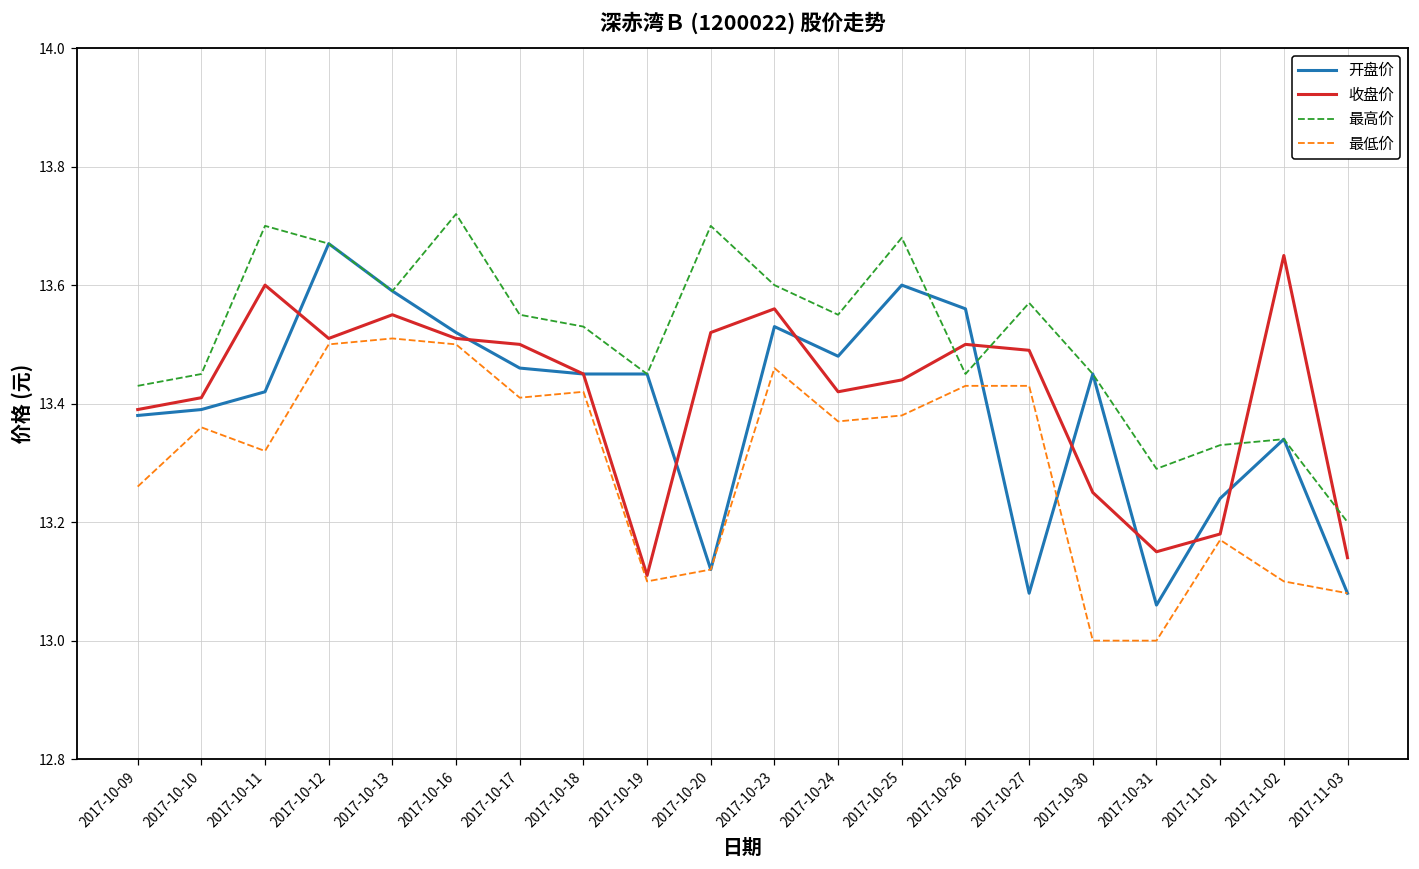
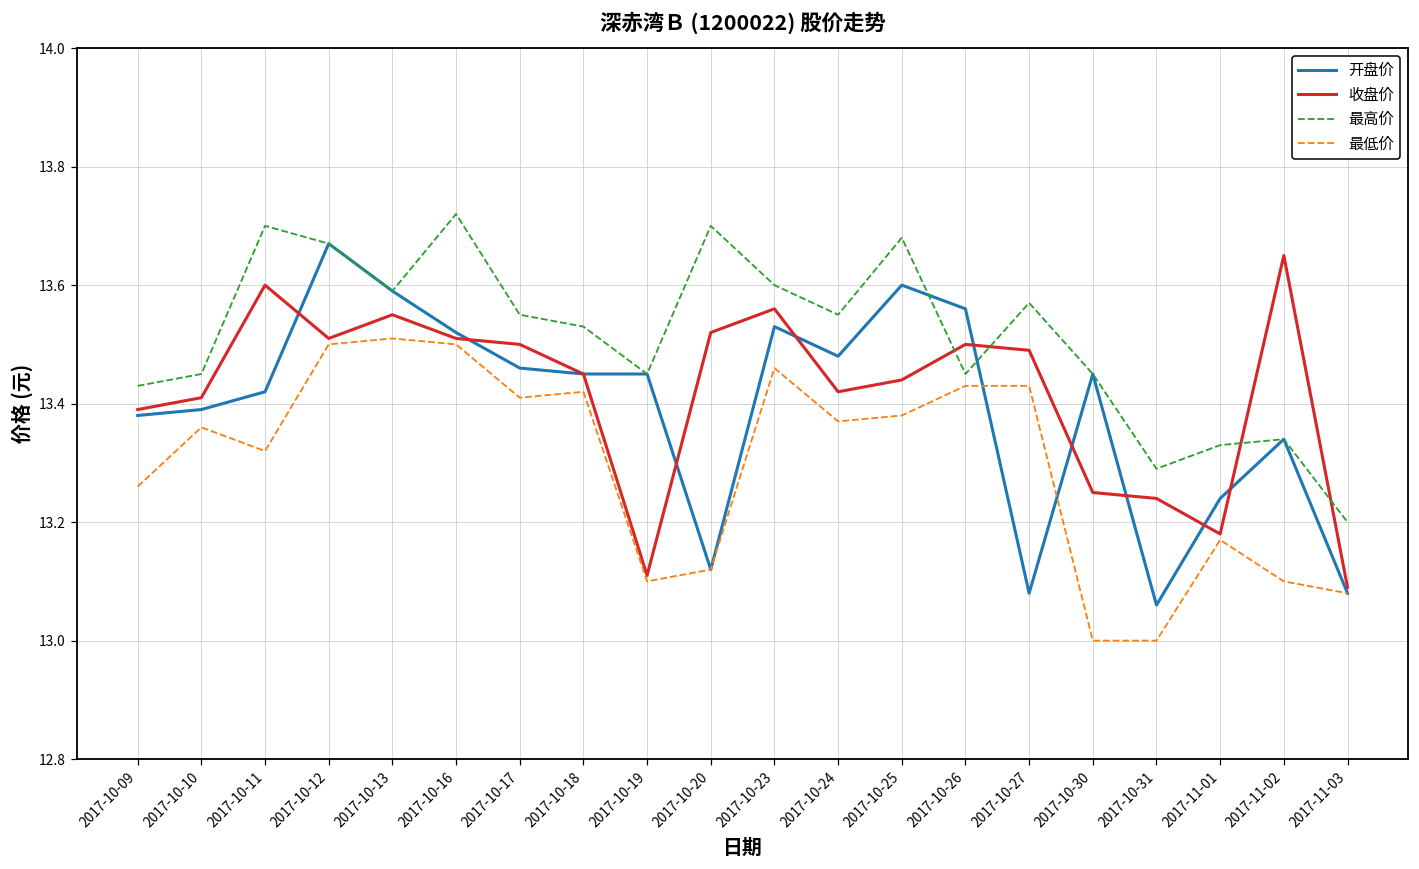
  {
    "开盘价": {
      "2017-10-09": 13.38,
      "2017-10-10": 13.39,
      "2017-10-11": 13.42,
      "2017-10-16": 13.52,
      "2017-10-17": 13.46,
      "2017-10-23": 13.53,
      "2017-10-24": 13.48,
      "2017-10-25": 13.60,
      "2017-10-26": 13.56,
      "2017-10-27": 13.08,
      "2017-10-31": 13.06,
      "2017-11-01": 13.24
    },
    "收盘价": {
      "2017-10-09": 13.39,
      "2017-10-10": 13.41,
      "2017-10-11": 13.60,
      "2017-10-12": 13.51,
      "2017-10-13": 13.55,
      "2017-10-16": 13.51,
      "2017-10-17": 13.50,
      "2017-10-19": 13.11,
      "2017-10-20": 13.52,
      "2017-10-23": 13.56,
      "2017-10-24": 13.42,
      "2017-10-25": 13.44,
      "2017-10-26": 13.50,
      "2017-10-27": 13.49,
      "2017-10-30": 13.25,
-     "2017-10-31": 13.15,
+     "2017-10-31": 13.24,
      "2017-11-01": 13.18,
      "2017-11-02": 13.65,
-     "2017-11-03": 13.14
+     "2017-11-03": 13.09
    },
    "最高价": {
      "2017-10-09": 13.43,
      "2017-10-10": 13.45,
      "2017-10-11": 13.70,
      "2017-10-16": 13.72,
      "2017-10-17": 13.55,
      "2017-10-18": 13.53,
      "2017-10-20": 13.70,
      "2017-10-23": 13.60,
      "2017-10-24": 13.55,
      "2017-10-25": 13.68,
      "2017-10-26": 13.45,
      "2017-10-27": 13.57,
      "2017-10-31": 13.29,
      "2017-11-01": 13.33,
      "2017-11-03": 13.20
    },
    "最低价": {
      "2017-10-09": 13.26,
      "2017-10-10": 13.36,
      "2017-10-11": 13.32,
      "2017-10-12": 13.50,
      "2017-10-13": 13.51,
      "2017-10-16": 13.50,
      "2017-10-17": 13.41,
      "2017-10-18": 13.42,
      "2017-10-19": 13.10,
      "2017-10-23": 13.46,
      "2017-10-24": 13.37,
      "2017-10-25": 13.38,
      "2017-10-26": 13.43,
      "2017-10-27": 13.43,
      "2017-10-30": 13.00,
      "2017-10-31": 13.00,
      "2017-11-01": 13.17,
      "2017-11-02": 13.10
    }
  }
